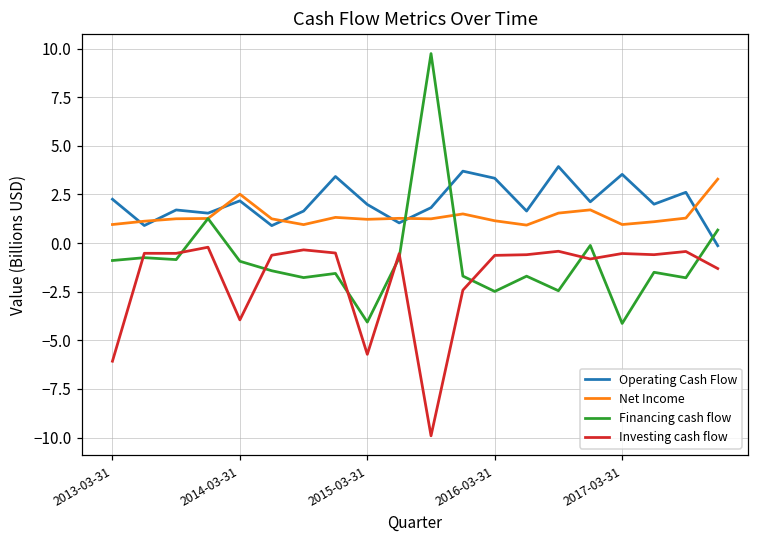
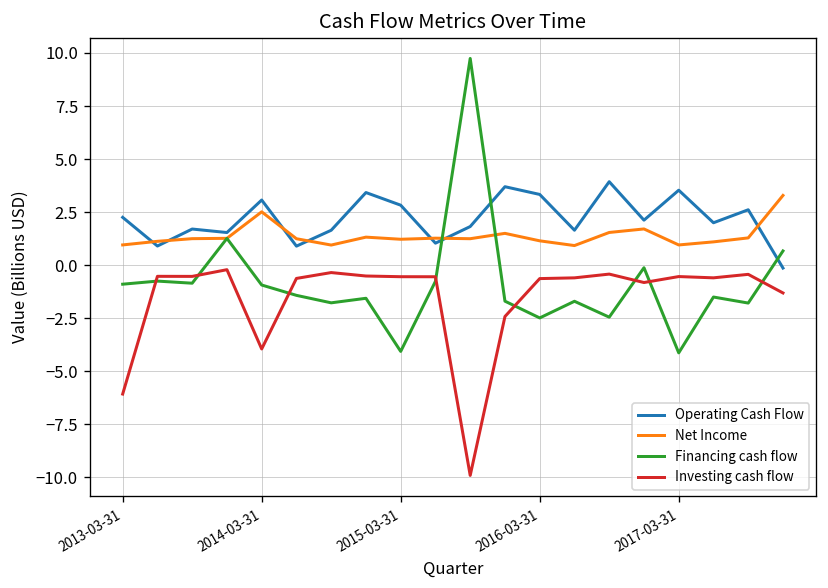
  {
    "Operating Cash Flow": {
      "2013-03-31": 2.3,
-     "2014-03-31": 2.2,
-     "2015-03-31": 2.0,
+     "2014-03-31": 3.1,
+     "2015-03-31": 2.8,
      "2016-03-31": 3.3,
      "2017-03-31": 3.5
    },
    "Net Income": {
      "2013-03-31": 1.0,
      "2014-03-31": 2.5,
      "2015-03-31": 1.2,
      "2016-03-31": 1.1,
      "2017-03-31": 1.0
    },
    "Financing cash flow": {
      "2013-03-31": -0.9,
      "2014-03-31": -0.9,
      "2015-03-31": -4.1,
      "2016-03-31": -2.5,
      "2017-03-31": -4.1
    },
    "Investing cash flow": {
      "2013-03-31": -6.1,
      "2014-03-31": -3.9,
-     "2015-03-31": -5.7,
+     "2015-03-31": -0.5,
      "2016-03-31": -0.6,
      "2017-03-31": -0.5
    }
  }
